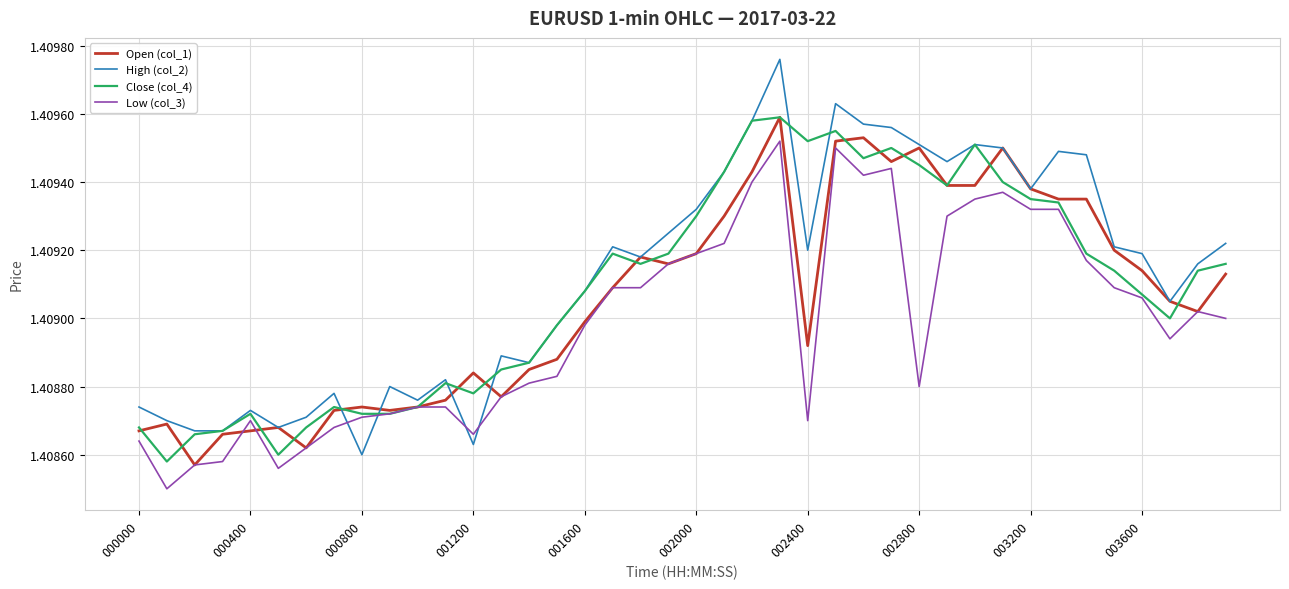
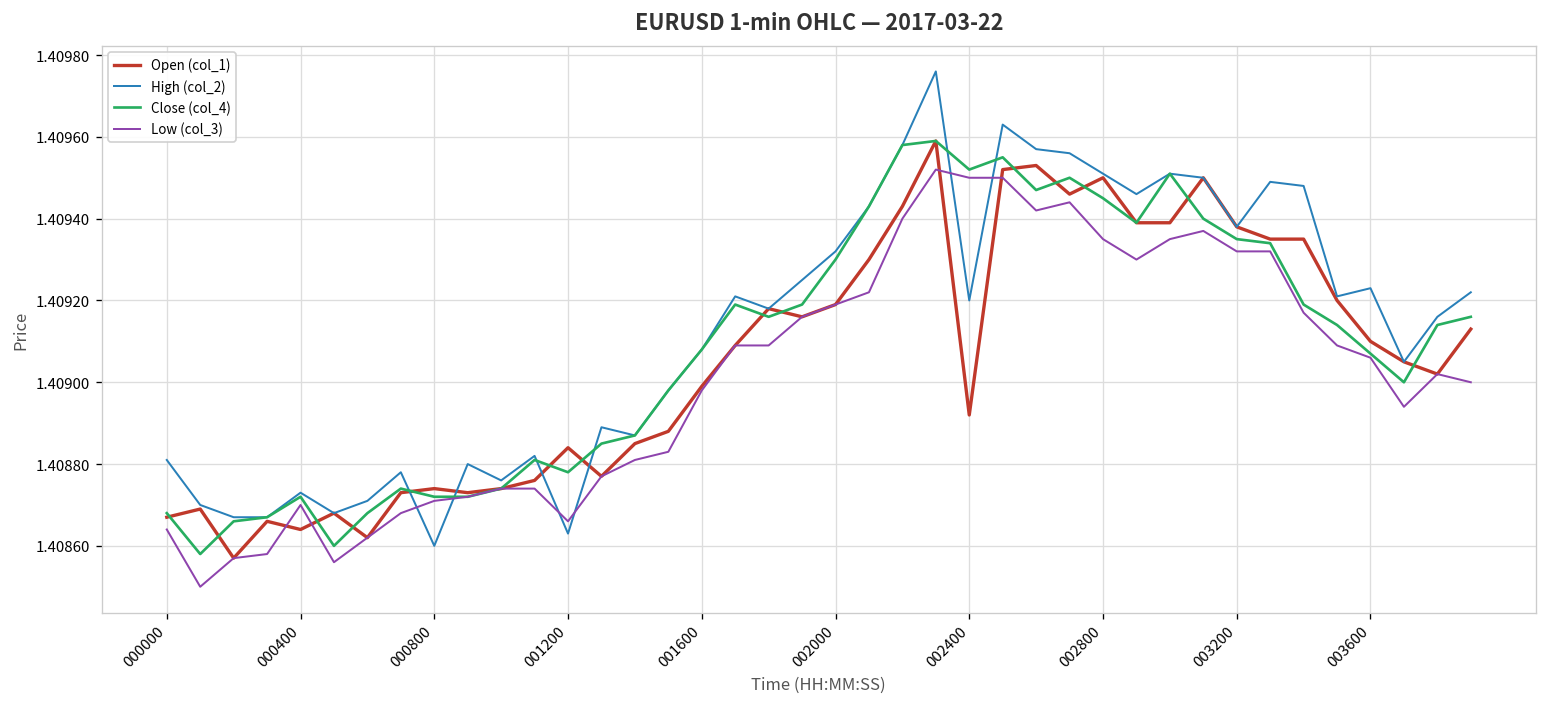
  {
    "Open (col_1)": {
      "000000": 1.40867,
-     "000400": 1.40867,
+     "000400": 1.40864,
      "000800": 1.40874,
      "001200": 1.40884,
      "001600": 1.40899,
      "002400": 1.40892,
      "002800": 1.40950,
-     "003600": 1.40914
+     "003600": 1.40910
    },
    "High (col_2)": {
-     "000000": 1.40874,
+     "000000": 1.40881,
      "000400": 1.40873,
      "000800": 1.40860,
      "001200": 1.40863,
      "002000": 1.40932,
      "002400": 1.40920,
      "002800": 1.40951,
-     "003600": 1.40919
+     "003600": 1.40923
    },
    "Close (col_4)": {
      "000000": 1.40868,
      "000400": 1.40872,
      "000800": 1.40872,
      "001200": 1.40878,
      "002000": 1.40930,
      "002400": 1.40952,
      "002800": 1.40945,
      "003200": 1.40935,
      "003600": 1.40907
    },
    "Low (col_3)": {
      "000000": 1.40864,
      "000400": 1.40870,
      "000800": 1.40871,
      "001200": 1.40866,
      "001600": 1.40898,
-     "002400": 1.4087,
-     "002800": 1.40880,
+     "002400": 1.4095,
+     "002800": 1.40935,
      "003200": 1.40932,
      "003600": 1.40906
    }
  }
